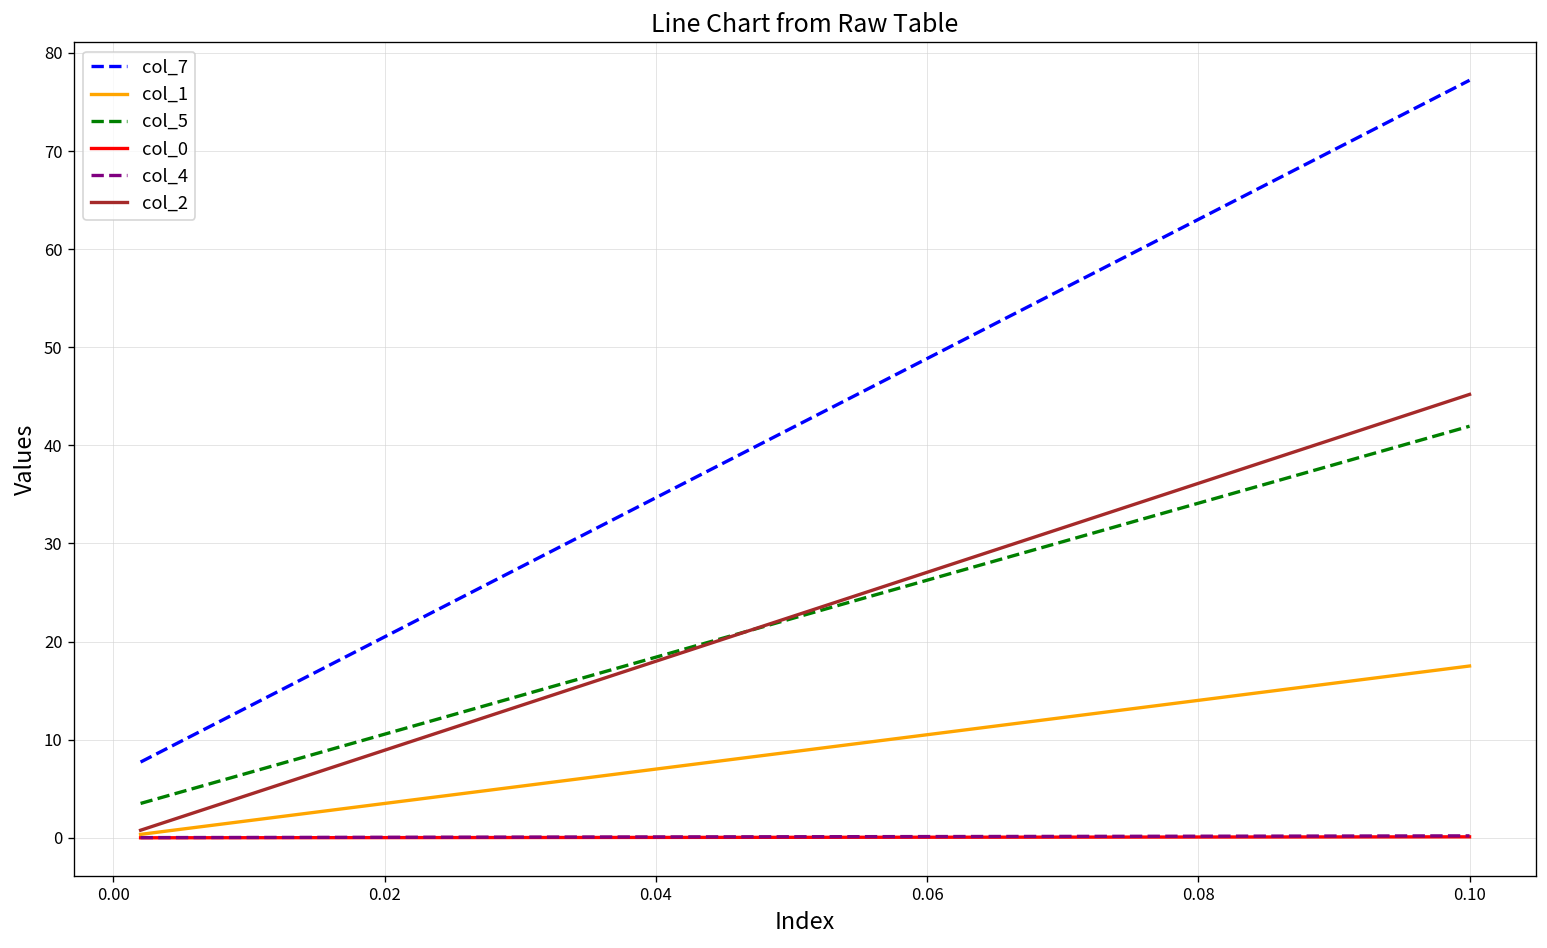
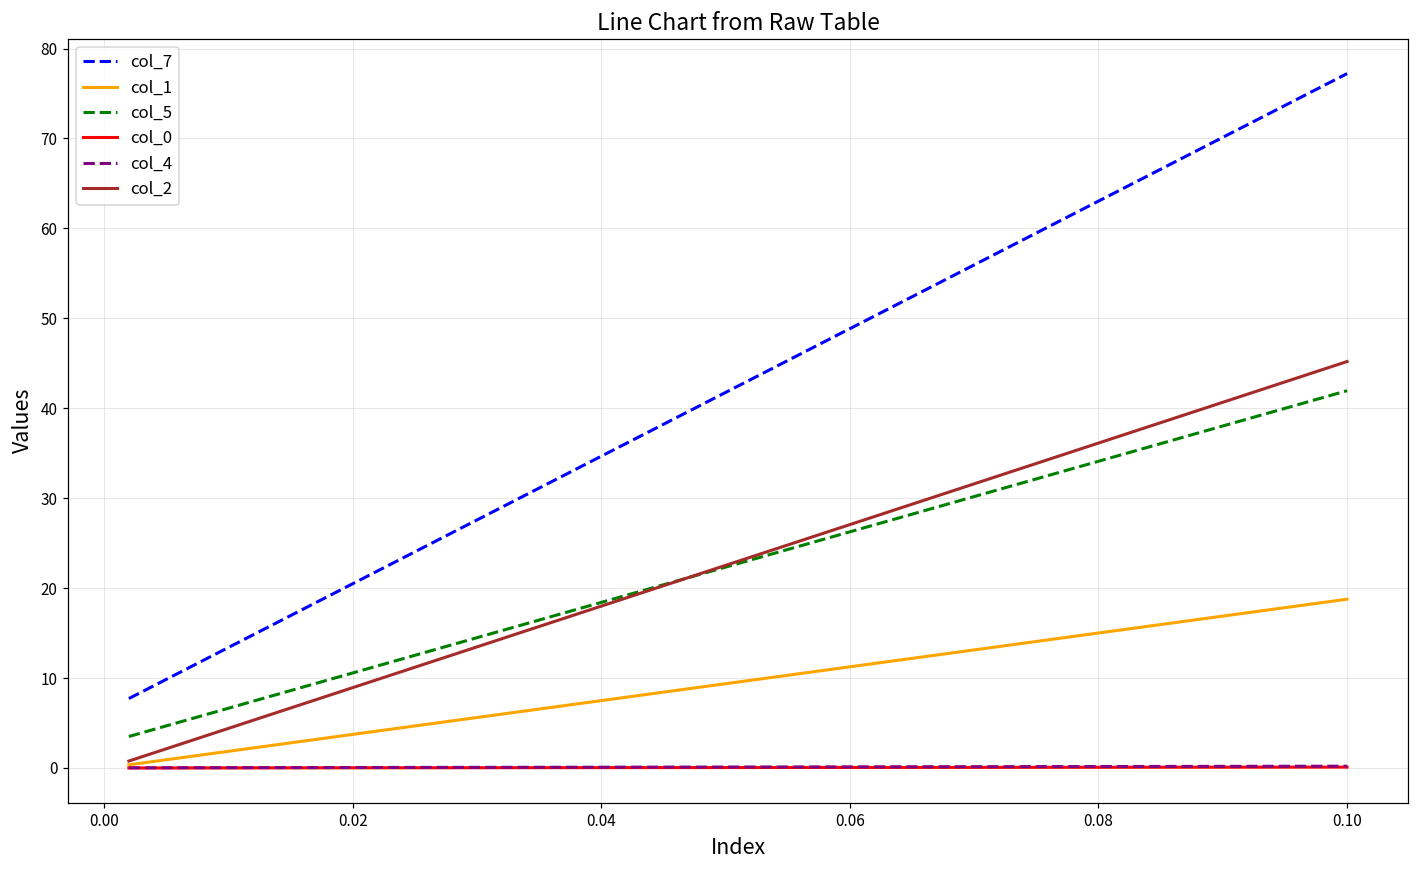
  {
    "col_7": {
      "0.10": 77
    },
    "col_1": {
-     "0.10": 18
+     "0.10": 19
    },
    "col_5": {
      "0.10": 42
    },
    "col_2": {
      "0.10": 45
    }
  }
